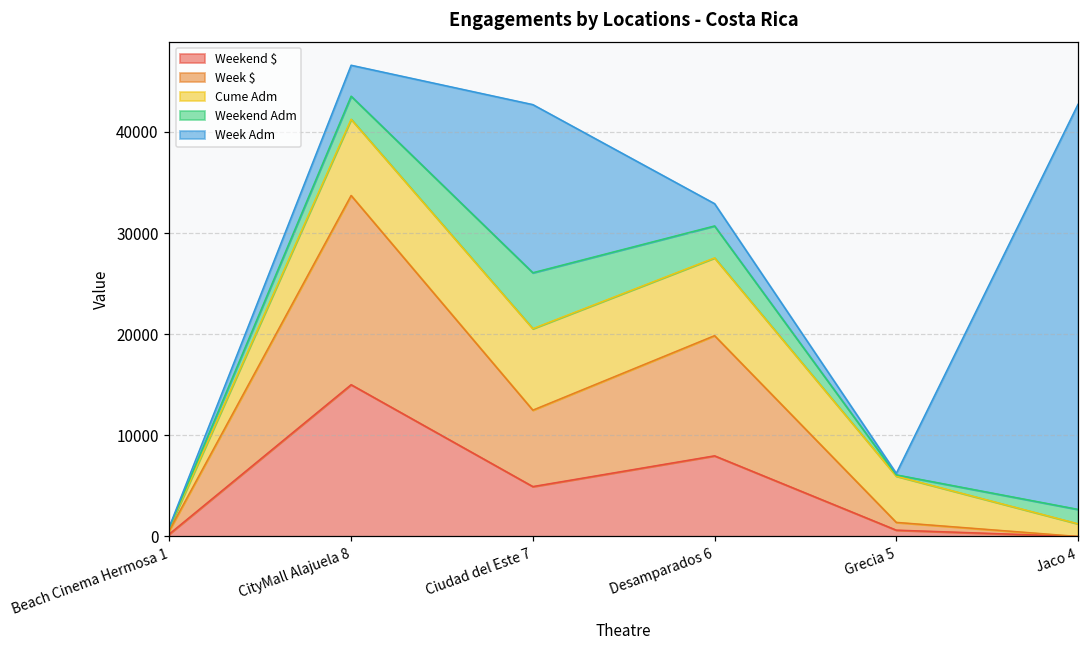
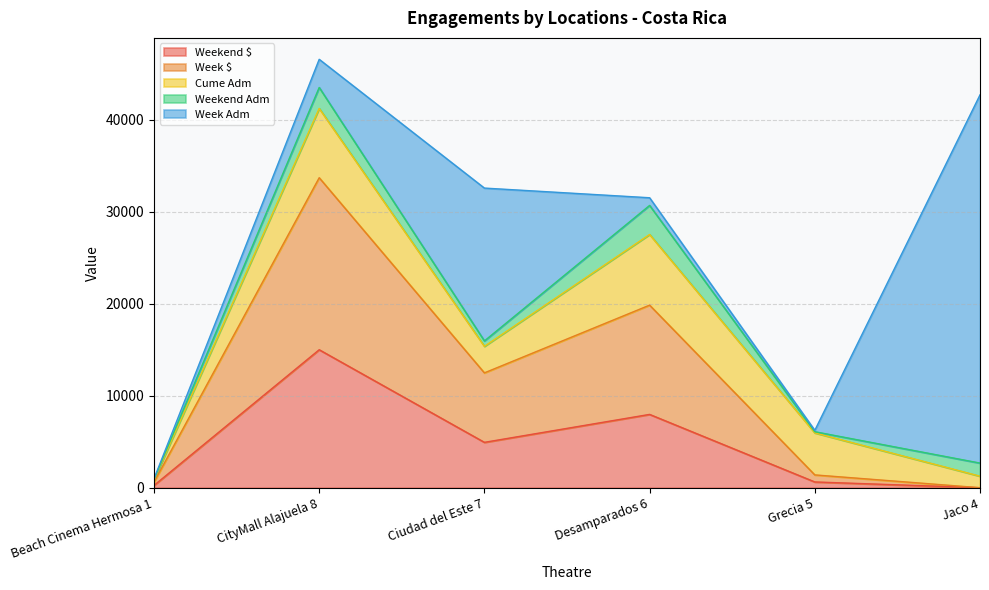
  {
    "Cume Adm": {
      "CityMall Alajuela 8": 8000,
-     "Ciudad del Este 7": 8000,
+     "Ciudad del Este 7": 3000,
      "Desamparados 6": 8000,
      "Jaco 4": 1000
    },
    "Weekend Adm": {
      "CityMall Alajuela 8": 2000,
-     "Ciudad del Este 7": 6000,
+     "Ciudad del Este 7": 1000,
      "Desamparados 6": 3000,
      "Jaco 4": 1000
    },
    "Week Adm": {
      "CityMall Alajuela 8": 3000,
      "Ciudad del Este 7": 17000,
-     "Desamparados 6": 2000,
+     "Desamparados 6": 1000,
      "Jaco 4": 40000
    }
  }
